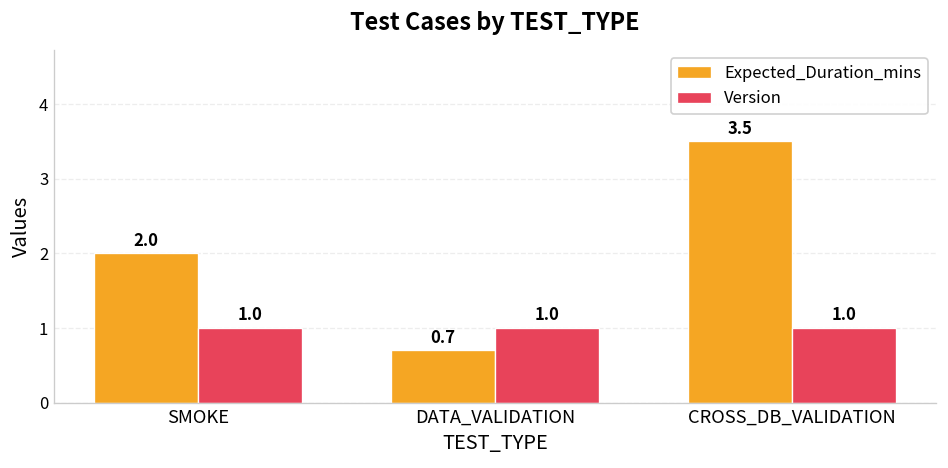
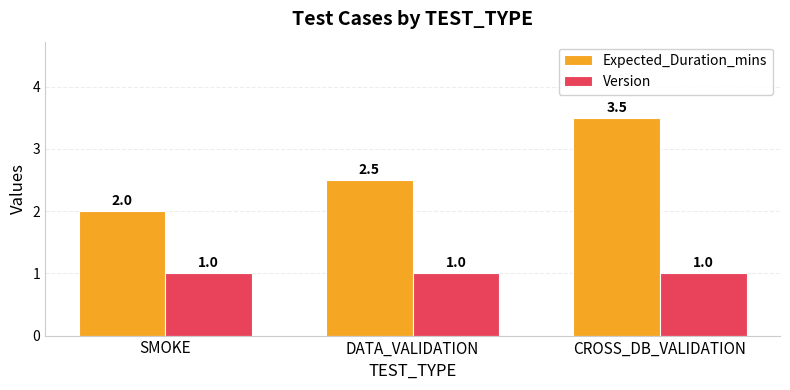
  {
    "Expected_Duration_mins": {
      "SMOKE": 2.0,
-     "DATA_VALIDATION": 0.7,
+     "DATA_VALIDATION": 2.5,
      "CROSS_DB_VALIDATION": 3.5
    },
    "Version": {
      "SMOKE": 1.0,
      "DATA_VALIDATION": 1.0,
      "CROSS_DB_VALIDATION": 1.0
    }
  }
